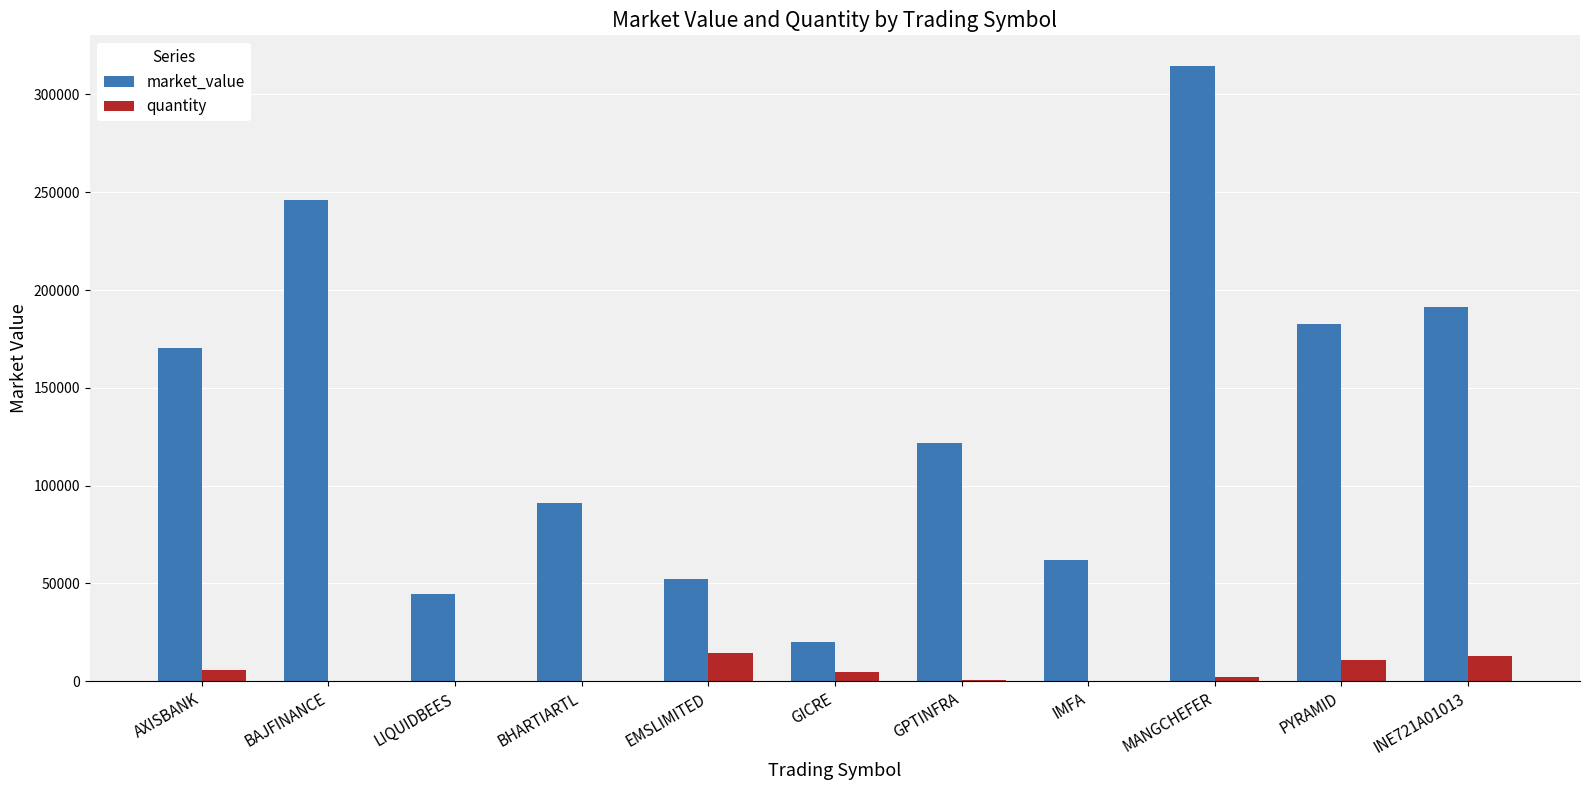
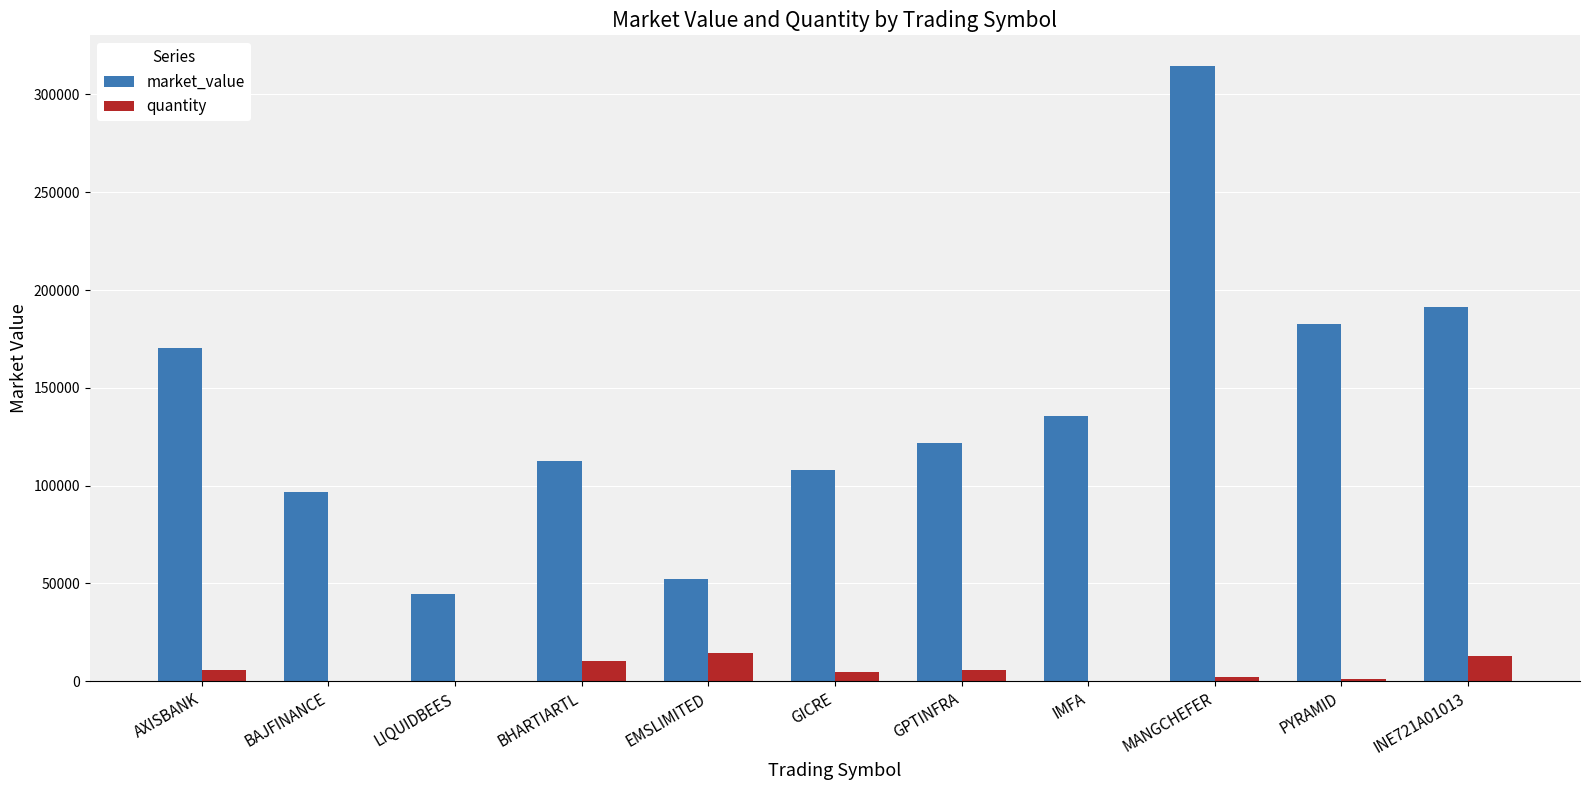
  {
    "market_value": {
      "AXISBANK": 170000,
-     "BAJFINANCE": 246000,
+     "BAJFINANCE": 97000,
      "LIQUIDBEES": 45000,
-     "BHARTIARTL": 91000,
+     "BHARTIARTL": 112000,
      "EMSLIMITED": 52000,
-     "GICRE": 20000,
+     "GICRE": 108000,
      "GPTINFRA": 122000,
-     "IMFA": 62000,
+     "IMFA": 136000,
      "MANGCHEFER": 315000,
      "PYRAMID": 183000,
      "INE721A01013": 191000
    },
    "quantity": {
      "AXISBANK": 6000,
-     "BHARTIARTL": 0,
+     "BHARTIARTL": 10000,
      "EMSLIMITED": 14000,
      "GICRE": 5000,
-     "GPTINFRA": 1000,
+     "GPTINFRA": 6000,
      "MANGCHEFER": 2000,
-     "PYRAMID": 11000,
+     "PYRAMID": 1000,
      "INE721A01013": 13000
    }
  }
